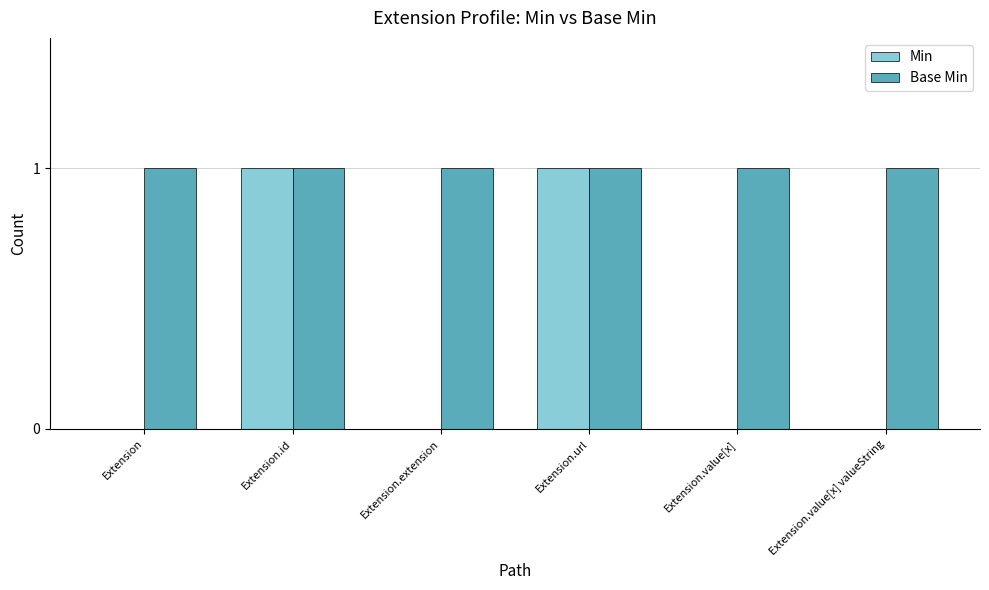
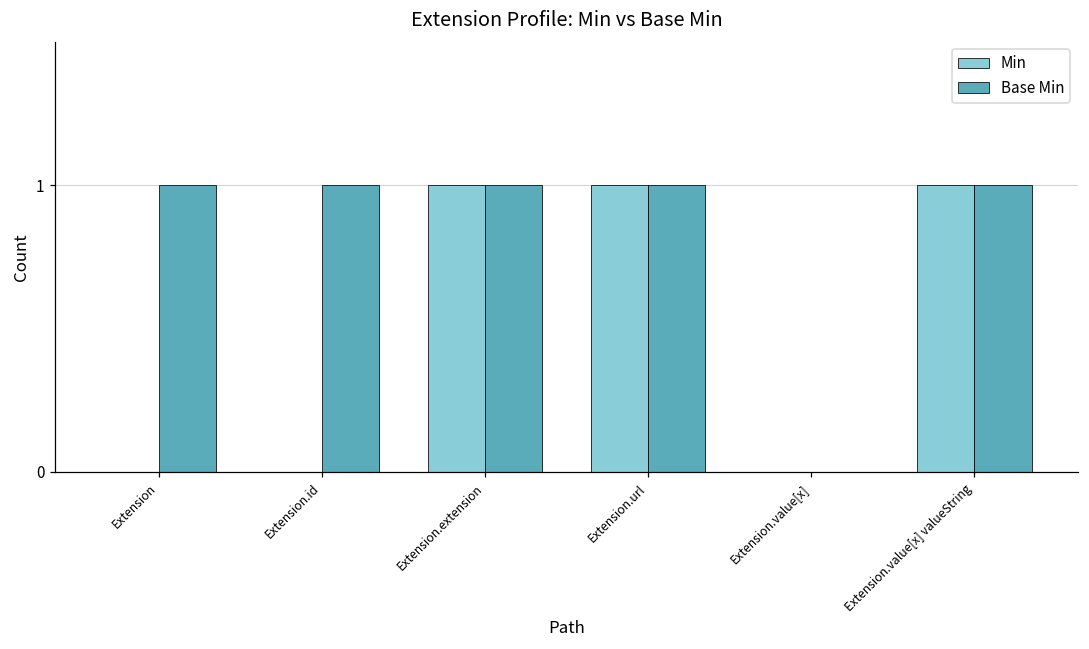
  {
    "Min": {
      "Extension": 0,
-     "Extension.id": 1,
-     "Extension.extension": 0,
+     "Extension.id": 0,
+     "Extension.extension": 1,
      "Extension.url": 1,
      "Extension.value[x]": 0,
-     "Extension.value[x] valueString": 0
+     "Extension.value[x] valueString": 1
    },
    "Base Min": {
      "Extension": 1,
      "Extension.id": 1,
      "Extension.extension": 1,
      "Extension.url": 1,
-     "Extension.value[x]": 1,
+     "Extension.value[x]": 0,
      "Extension.value[x] valueString": 1
    }
  }
